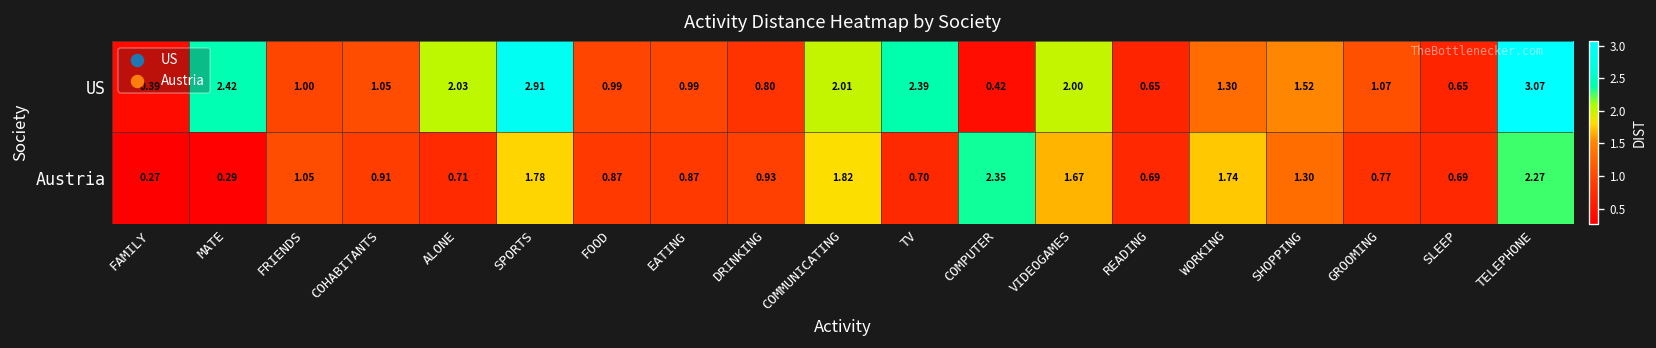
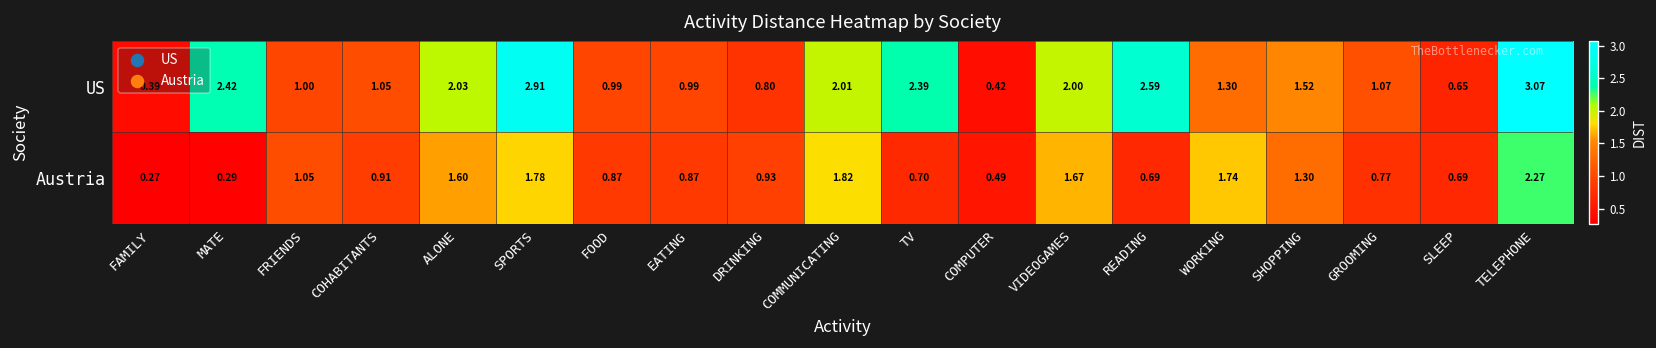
  {
    "US": {
      "MATE": 2.42,
      "FRIENDS": 1.00,
      "COHABITANTS": 1.05,
      "ALONE": 2.03,
      "SPORTS": 2.91,
      "FOOD": 0.99,
      "EATING": 0.99,
      "DRINKING": 0.80,
      "COMMUNICATING": 2.01,
      "TV": 2.39,
      "COMPUTER": 0.42,
      "VIDEOGAMES": 2.00,
-     "READING": 0.65,
+     "READING": 2.59,
      "WORKING": 1.30,
      "SHOPPING": 1.52,
      "GROOMING": 1.07,
      "TELEPHONE": 3.07
    },
    "Austria": {
      "FAMILY": 0.27,
      "MATE": 0.29,
      "FRIENDS": 1.05,
      "COHABITANTS": 0.91,
-     "ALONE": 0.71,
+     "ALONE": 1.60,
      "SPORTS": 1.78,
      "FOOD": 0.87,
      "EATING": 0.87,
      "DRINKING": 0.93,
      "COMMUNICATING": 1.82,
      "TV": 0.70,
-     "COMPUTER": 2.35,
+     "COMPUTER": 0.49,
      "VIDEOGAMES": 1.67,
      "READING": 0.69,
      "WORKING": 1.74,
      "SHOPPING": 1.30,
      "GROOMING": 0.77,
      "SLEEP": 0.69,
      "TELEPHONE": 2.27
    }
  }
